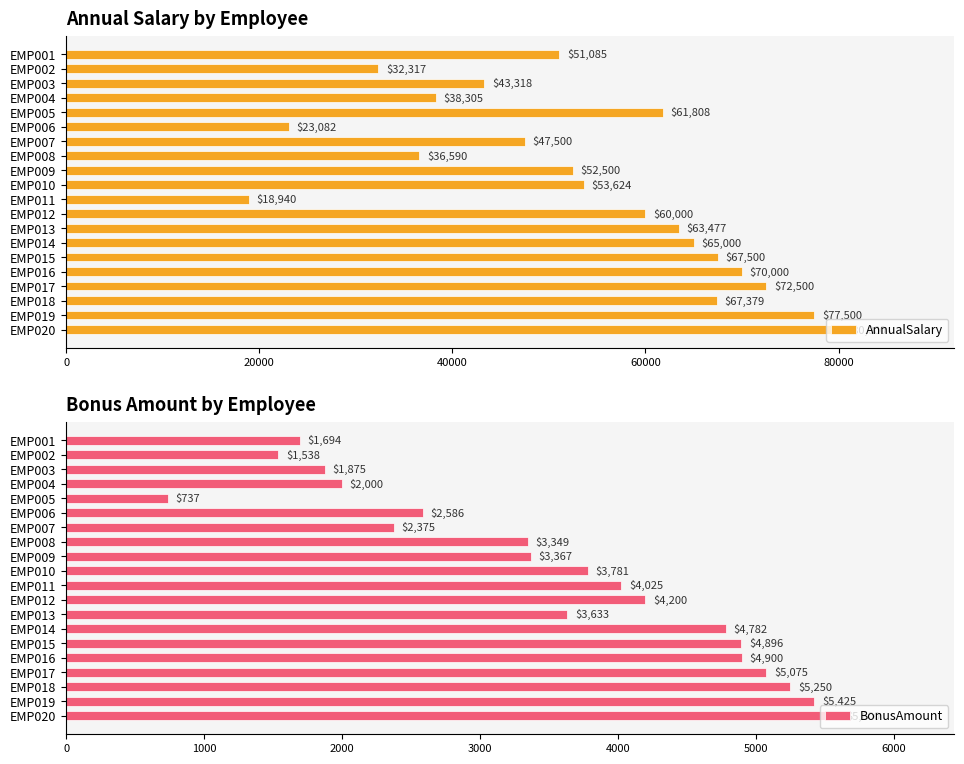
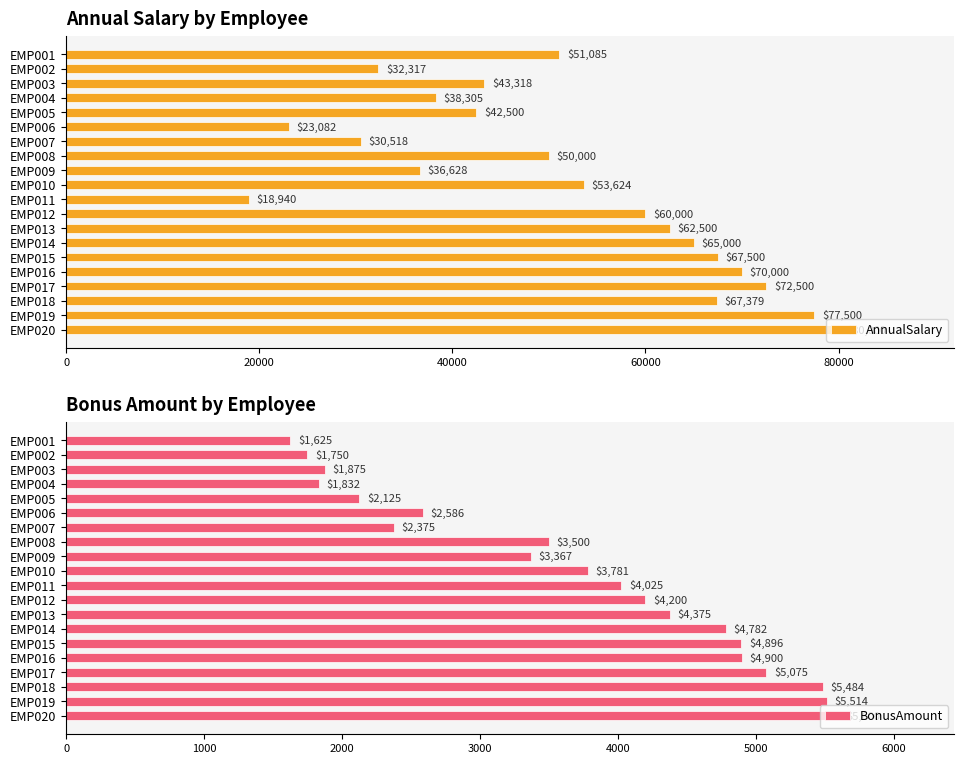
  {
    "Annual Salary by Employee": {
      "EMP001": "$51,085",
      "EMP002": "$32,317",
      "EMP003": "$43,318",
      "EMP004": "$38,305",
-     "EMP005": "$61,808",
+     "EMP005": "$42,500",
      "EMP006": "$23,082",
-     "EMP007": "$47,500",
-     "EMP008": "$36,590",
-     "EMP009": "$52,500",
+     "EMP007": "$30,518",
+     "EMP008": "$50,000",
+     "EMP009": "$36,628",
      "EMP010": "$53,624",
      "EMP011": "$18,940",
      "EMP012": "$60,000",
-     "EMP013": "$63,477",
+     "EMP013": "$62,500",
      "EMP014": "$65,000",
      "EMP015": "$67,500",
      "EMP016": "$70,000",
      "EMP017": "$72,500",
      "EMP018": "$67,379"
    },
    "Bonus Amount by Employee": {
-     "EMP001": "$1,694",
-     "EMP002": "$1,538",
+     "EMP001": "$1,625",
+     "EMP002": "$1,750",
      "EMP003": "$1,875",
-     "EMP004": "$2,000",
-     "EMP005": "$737",
+     "EMP004": "$1,832",
+     "EMP005": "$2,125",
      "EMP006": "$2,586",
      "EMP007": "$2,375",
-     "EMP008": "$3,349",
+     "EMP008": "$3,500",
      "EMP009": "$3,367",
      "EMP010": "$3,781",
      "EMP011": "$4,025",
      "EMP012": "$4,200",
-     "EMP013": "$3,633",
+     "EMP013": "$4,375",
      "EMP014": "$4,782",
      "EMP015": "$4,896",
      "EMP016": "$4,900",
      "EMP017": "$5,075",
-     "EMP018": "$5,250",
-     "EMP019": "5430"
+     "EMP018": "$5,484",
+     "EMP019": "5510"
    }
  }
